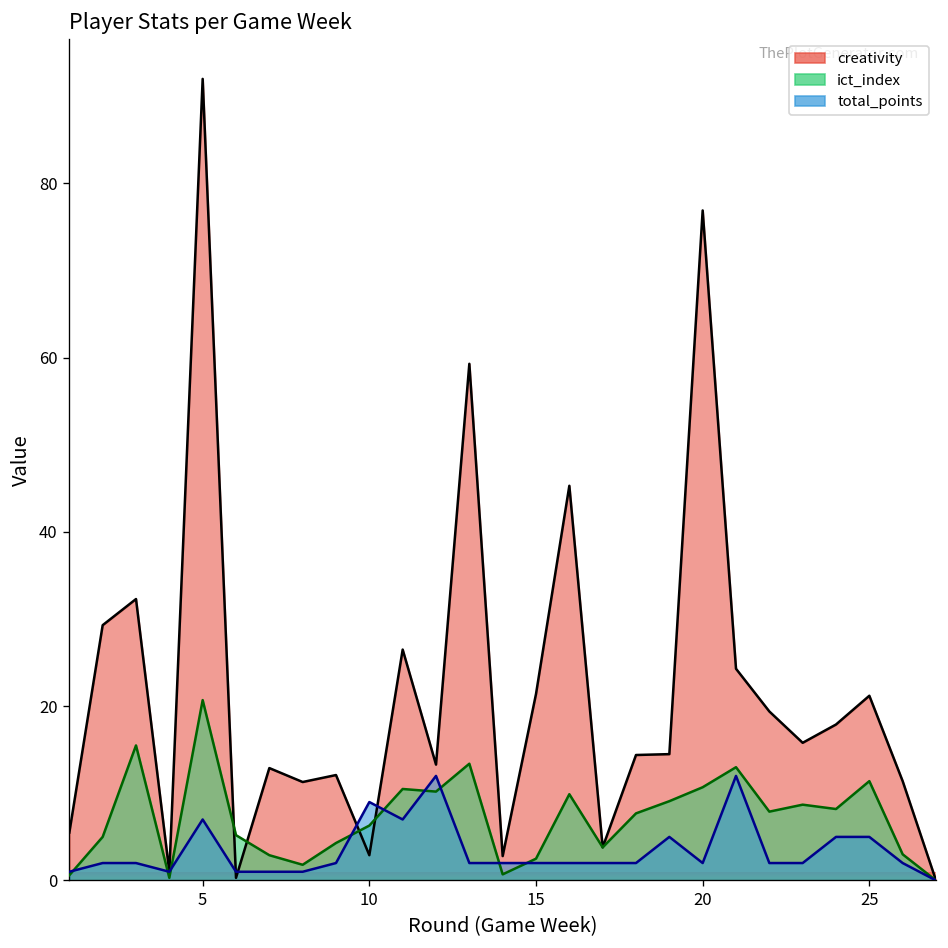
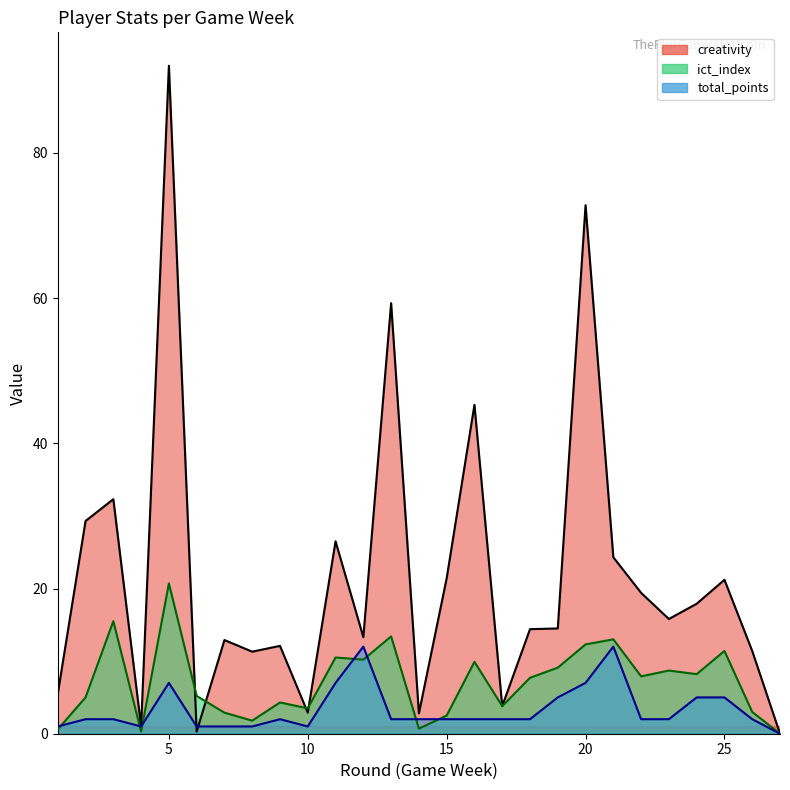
  {
    "creativity": {
      "5": 92,
      "10": 3,
      "15": 21,
-     "20": 77,
+     "20": 73,
      "25": 21
    },
    "ict_index": {
      "5": 21,
-     "10": 6,
+     "10": 4,
      "15": 3,
-     "20": 11,
+     "20": 12,
      "25": 11
    },
    "total_points": {
      "5": 7,
-     "10": 9,
+     "10": 1,
      "15": 2,
-     "20": 2,
+     "20": 7,
      "25": 5
    }
  }
